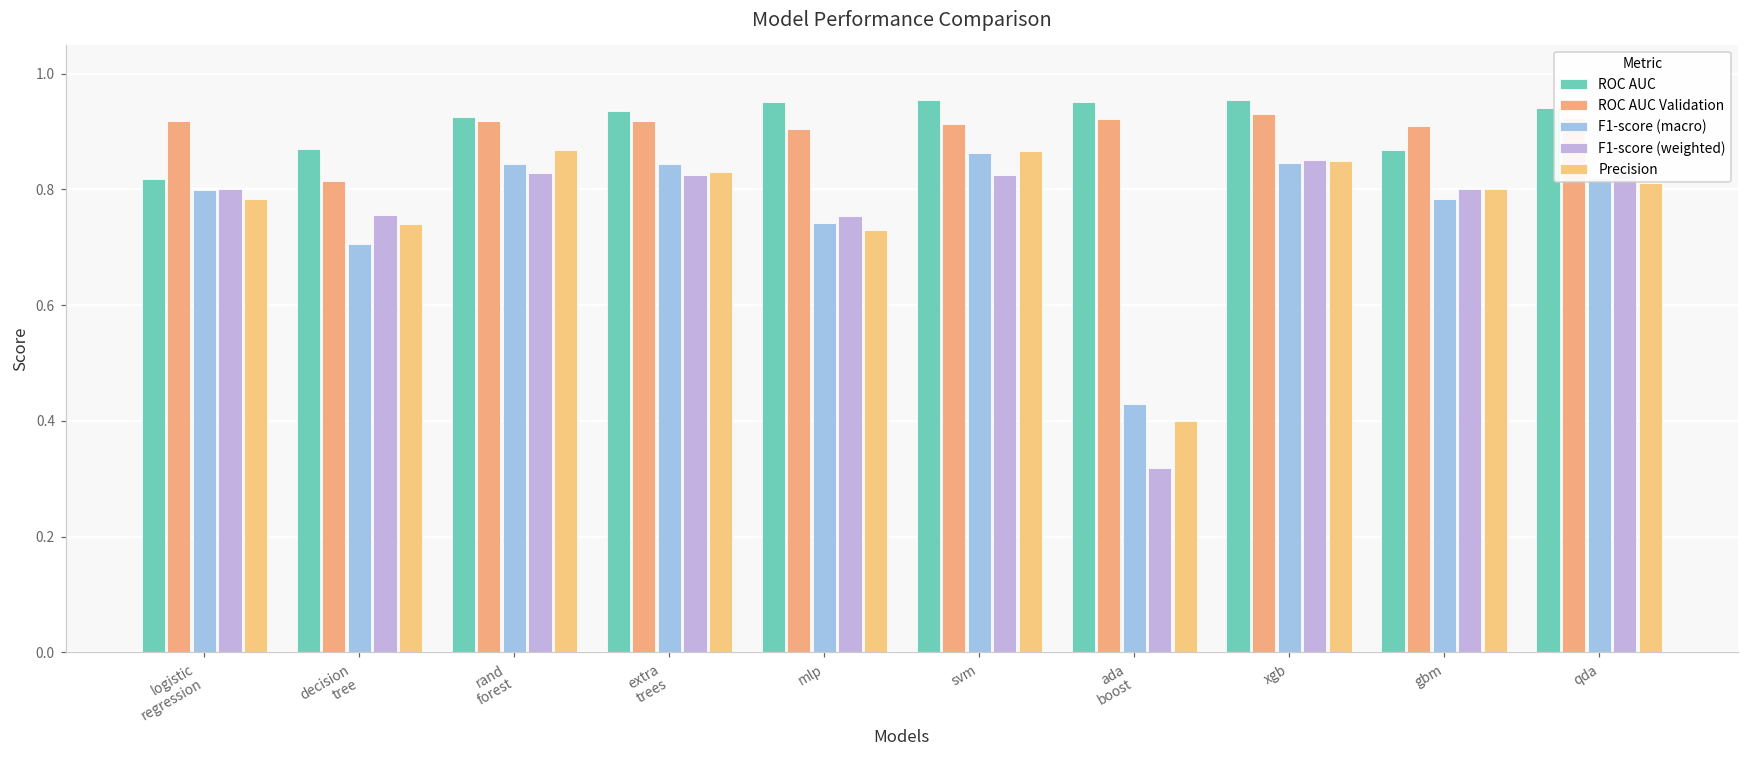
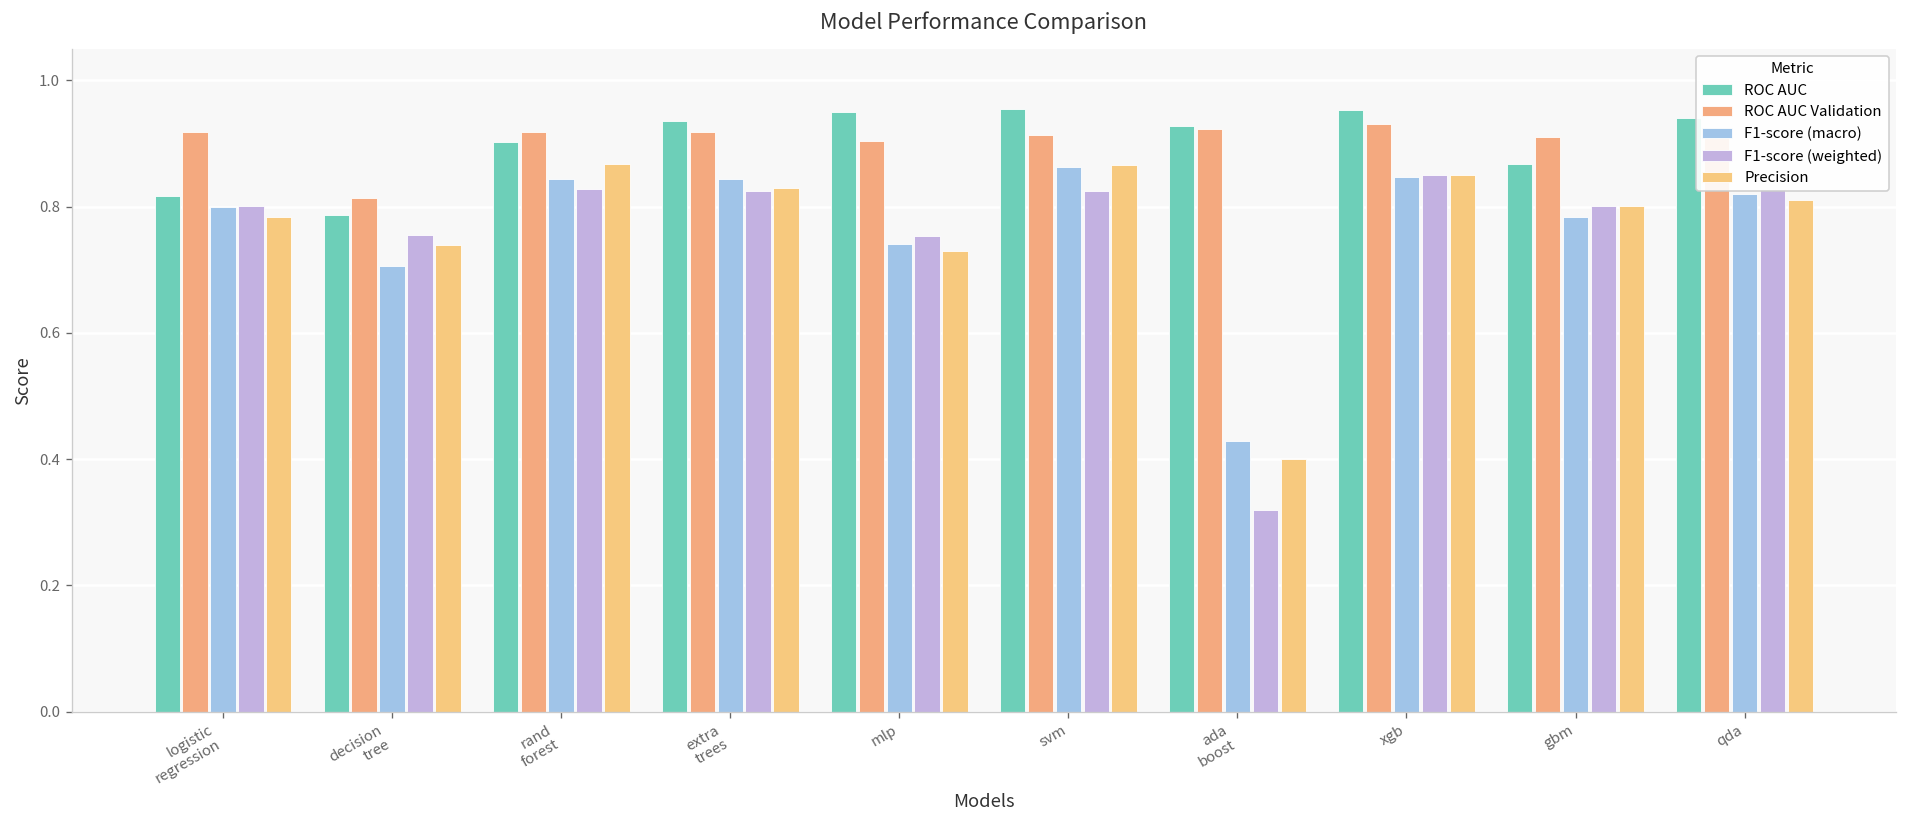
  {
    "ROC AUC": {
      "logistic regression": 0.82,
-     "decision tree": 0.87,
-     "rand forest": 0.92,
+     "decision tree": 0.79,
+     "rand forest": 0.90,
      "extra trees": 0.94,
      "mlp": 0.95,
      "svm": 0.95,
-     "ada boost": 0.95,
+     "ada boost": 0.93,
      "xgb": 0.95,
      "gbm": 0.87,
      "qda": 0.94
    }
  }
